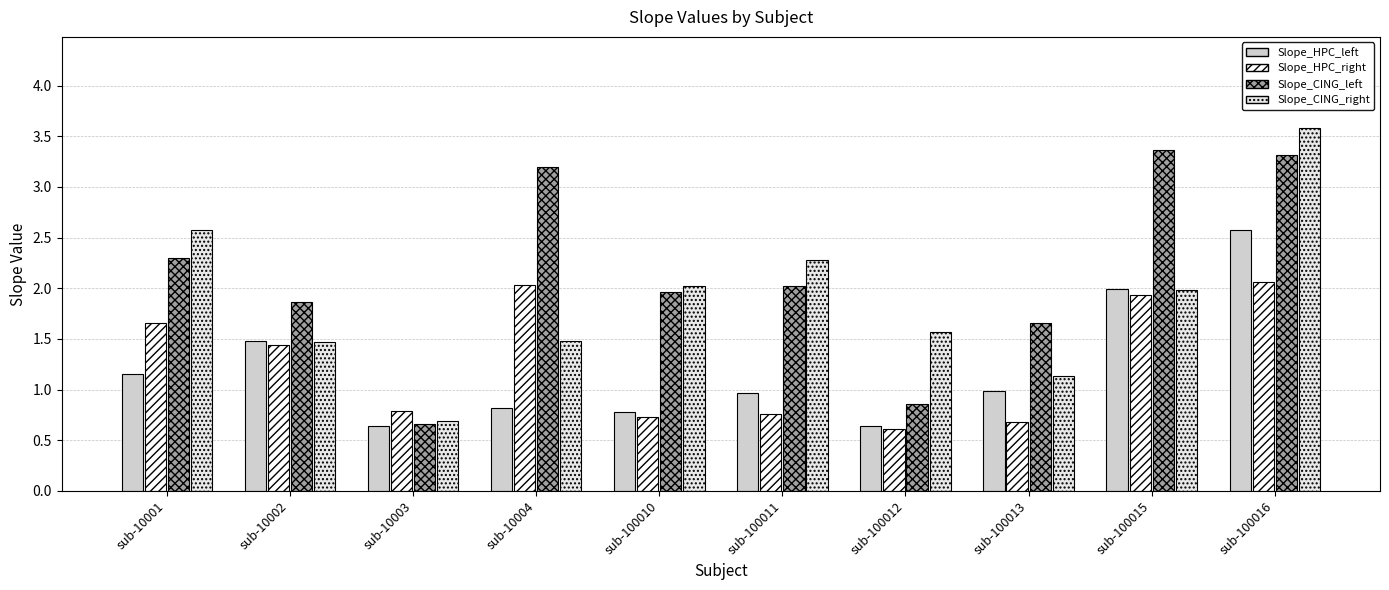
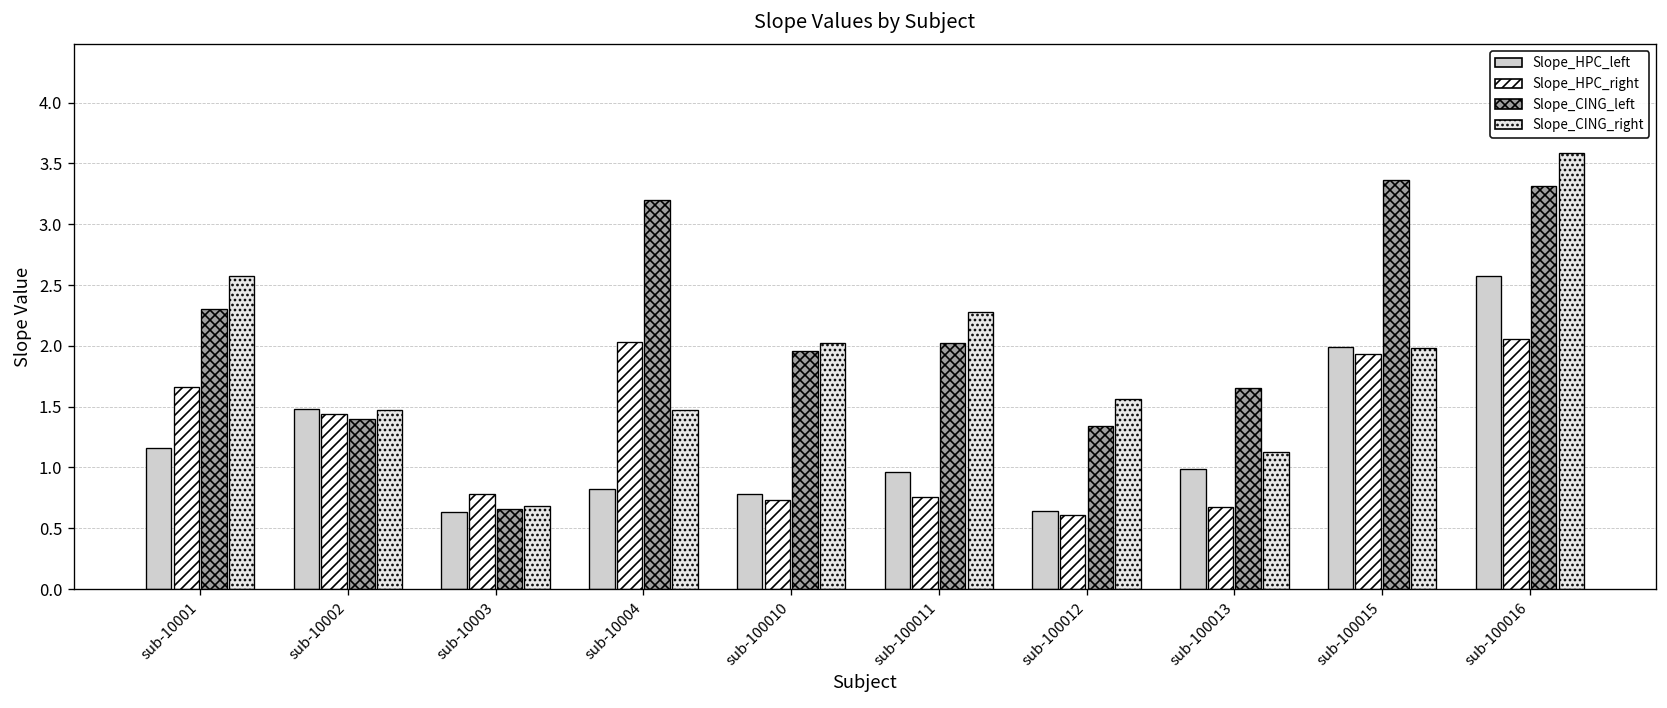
  {
    "Slope_CING_left": {
      "sub-10001": 2.30,
-     "sub-10002": 1.86,
+     "sub-10002": 1.40,
      "sub-10003": 0.66,
      "sub-10004": 3.20,
      "sub-100010": 1.96,
      "sub-100011": 2.02,
-     "sub-100012": 0.85,
+     "sub-100012": 1.34,
      "sub-100013": 1.65,
      "sub-100015": 3.36,
      "sub-100016": 3.31
    }
  }
